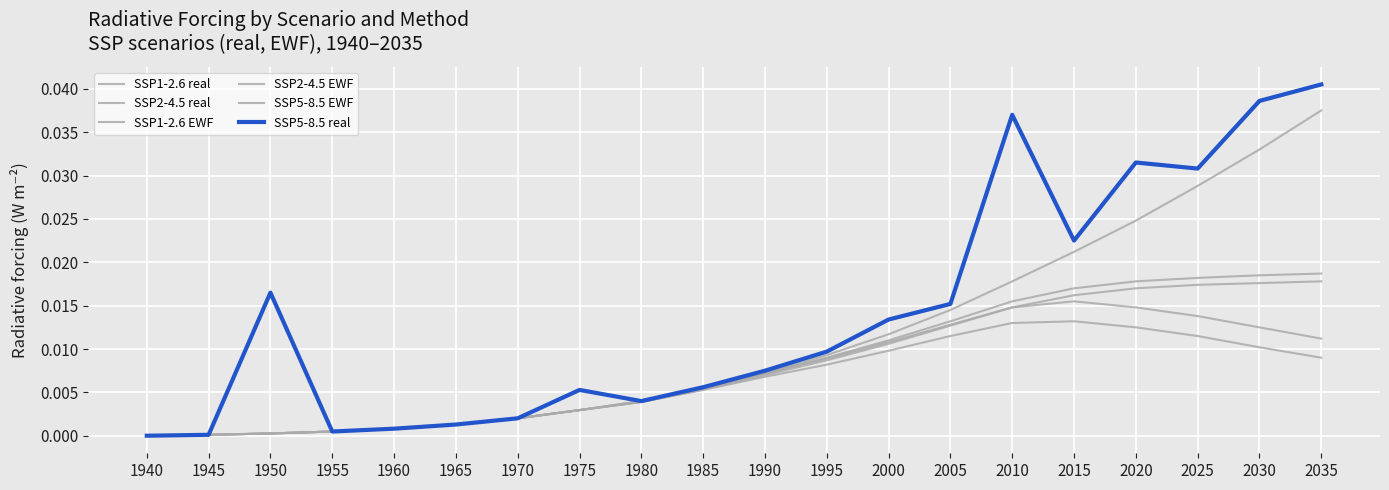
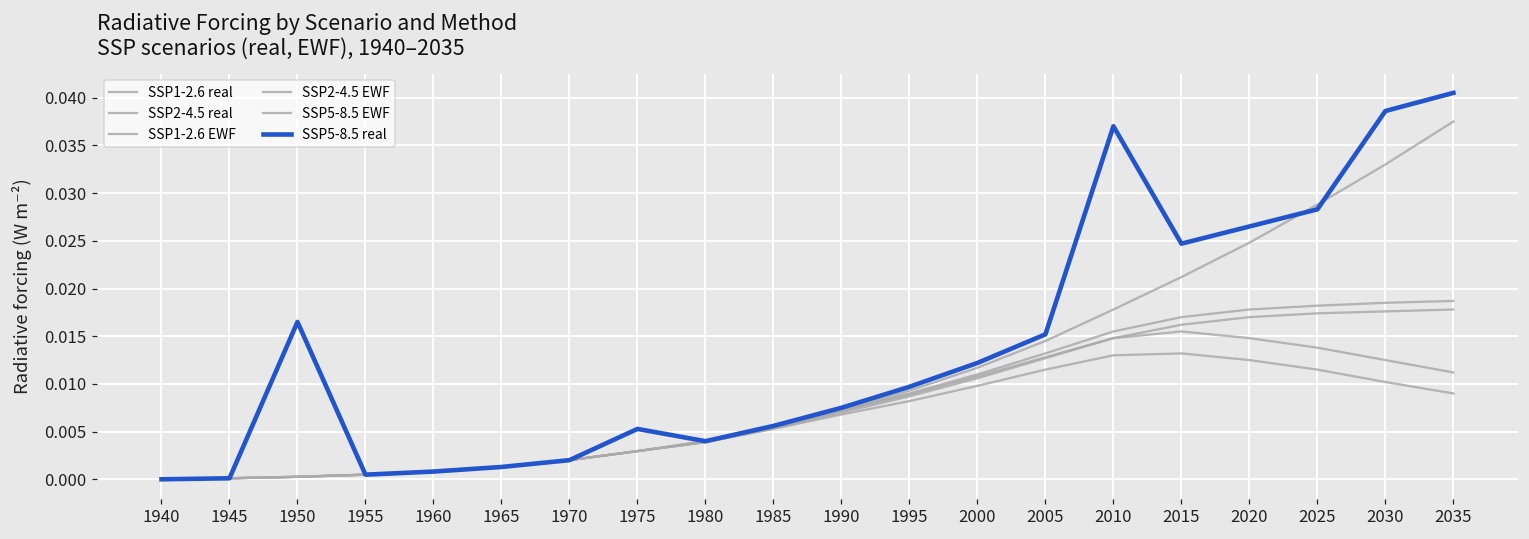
  {
    "SSP5-8.5 real": {
      "1950": 0.016,
      "1975": 0.005,
      "1990": 0.008,
      "1995": 0.010,
-     "2000": 0.013,
+     "2000": 0.012,
      "2005": 0.015,
      "2010": 0.037,
-     "2015": 0.023,
-     "2020": 0.032,
-     "2025": 0.031,
+     "2015": 0.025,
+     "2020": 0.027,
+     "2025": 0.028,
      "2030": 0.039,
      "2035": 0.041
    }
  }
